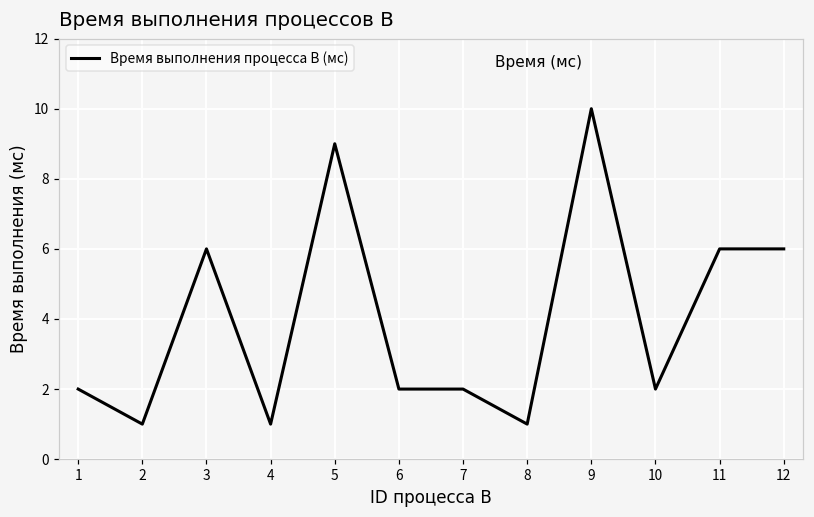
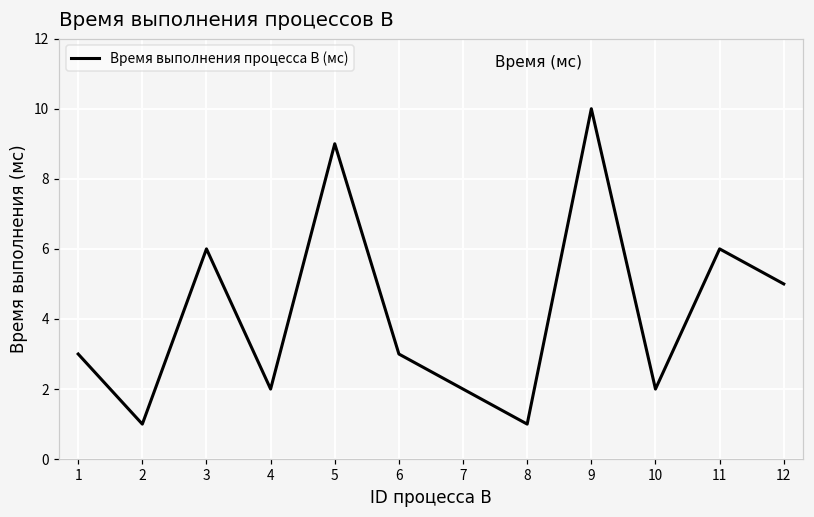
  {
-   "1": 2,
+   "1": 3,
    "2": 1,
    "3": 6,
-   "4": 1,
+   "4": 2,
    "5": 9,
-   "6": 2,
+   "6": 3,
    "7": 2,
    "8": 1,
    "9": 10,
    "10": 2,
    "11": 6,
-   "12": 6
+   "12": 5
  }
